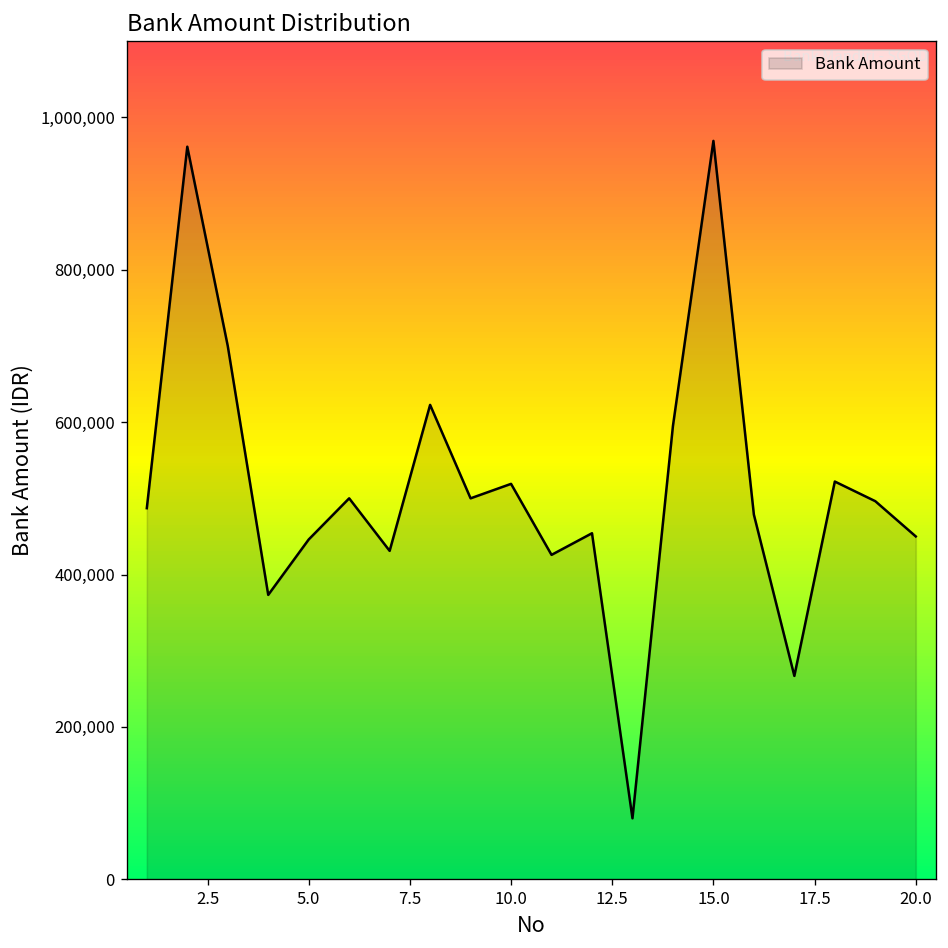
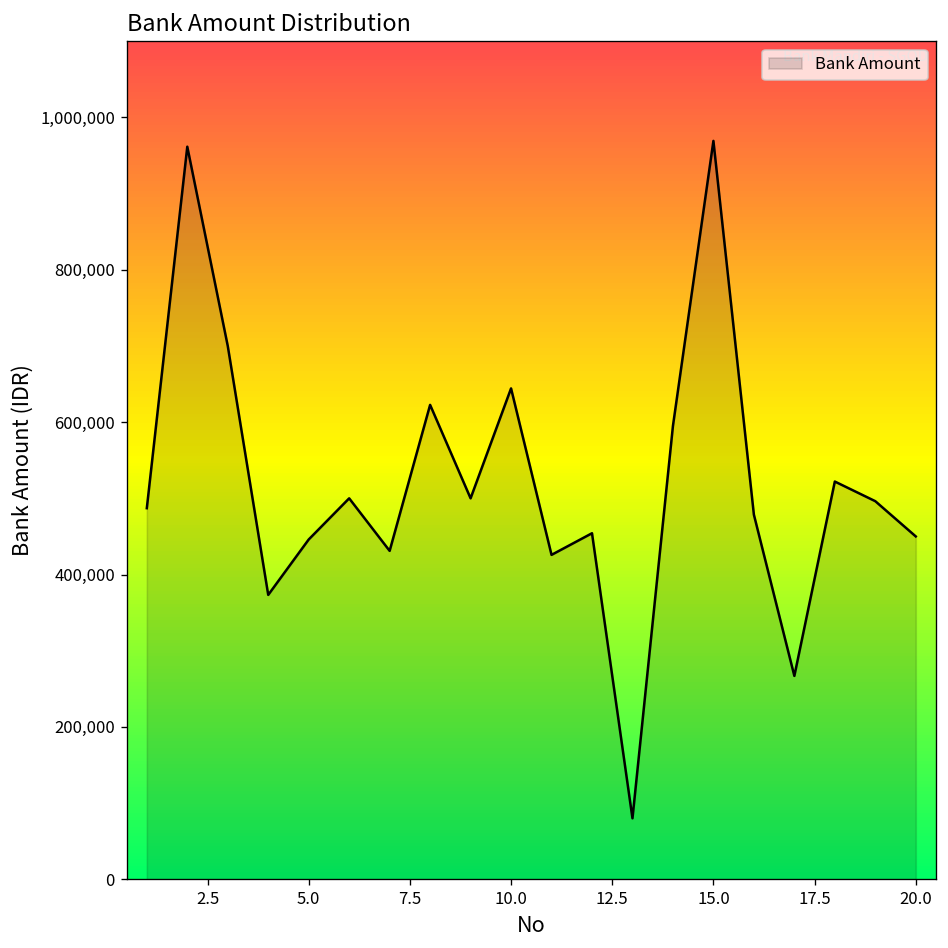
  {
    "5.0": "450,000",
-   "10.0": "520,000",
+   "10.0": "640,000",
    "15.0": "970,000",
    "20.0": "450,000"
  }
